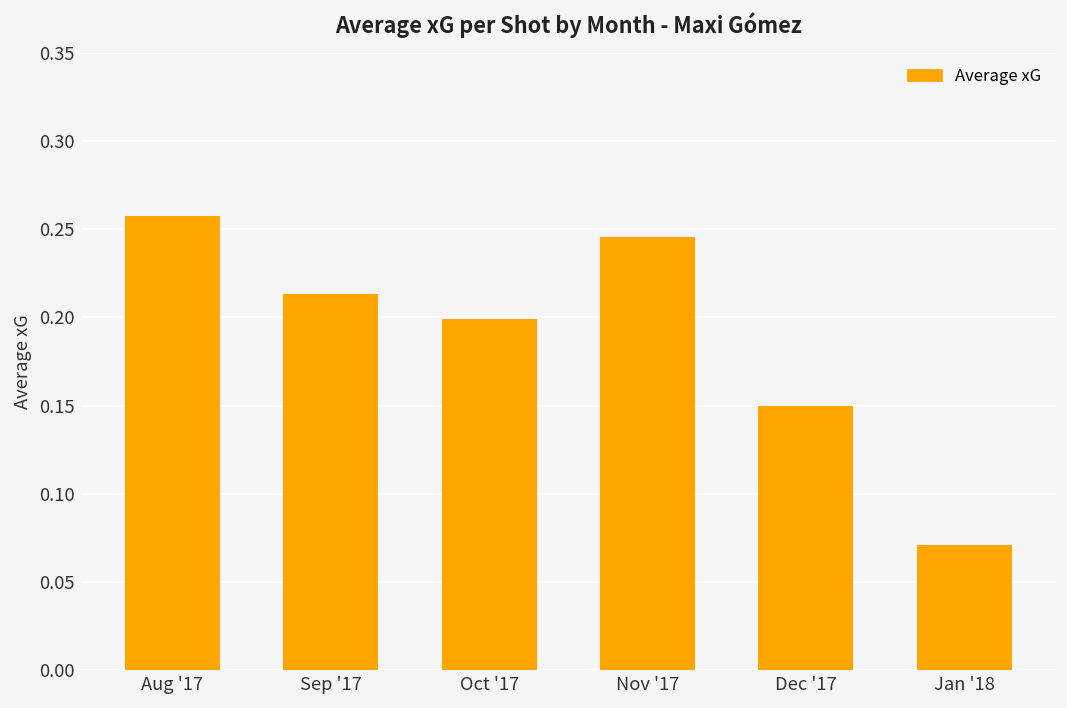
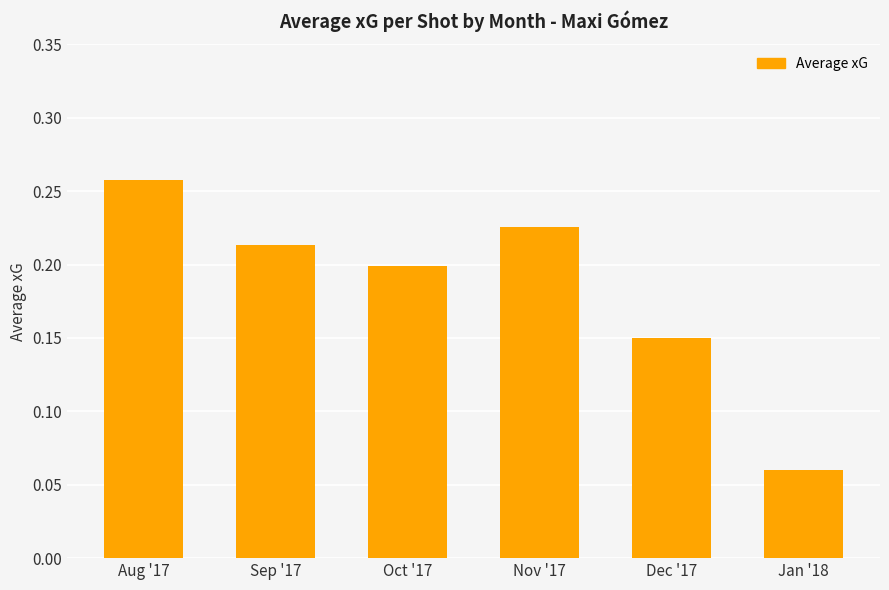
  {
    "Aug '17": 0.258,
    "Sep '17": 0.213,
    "Oct '17": 0.199,
-   "Nov '17": 0.246,
+   "Nov '17": 0.225,
    "Dec '17": 0.150,
-   "Jan '18": 0.071
+   "Jan '18": 0.060
  }
